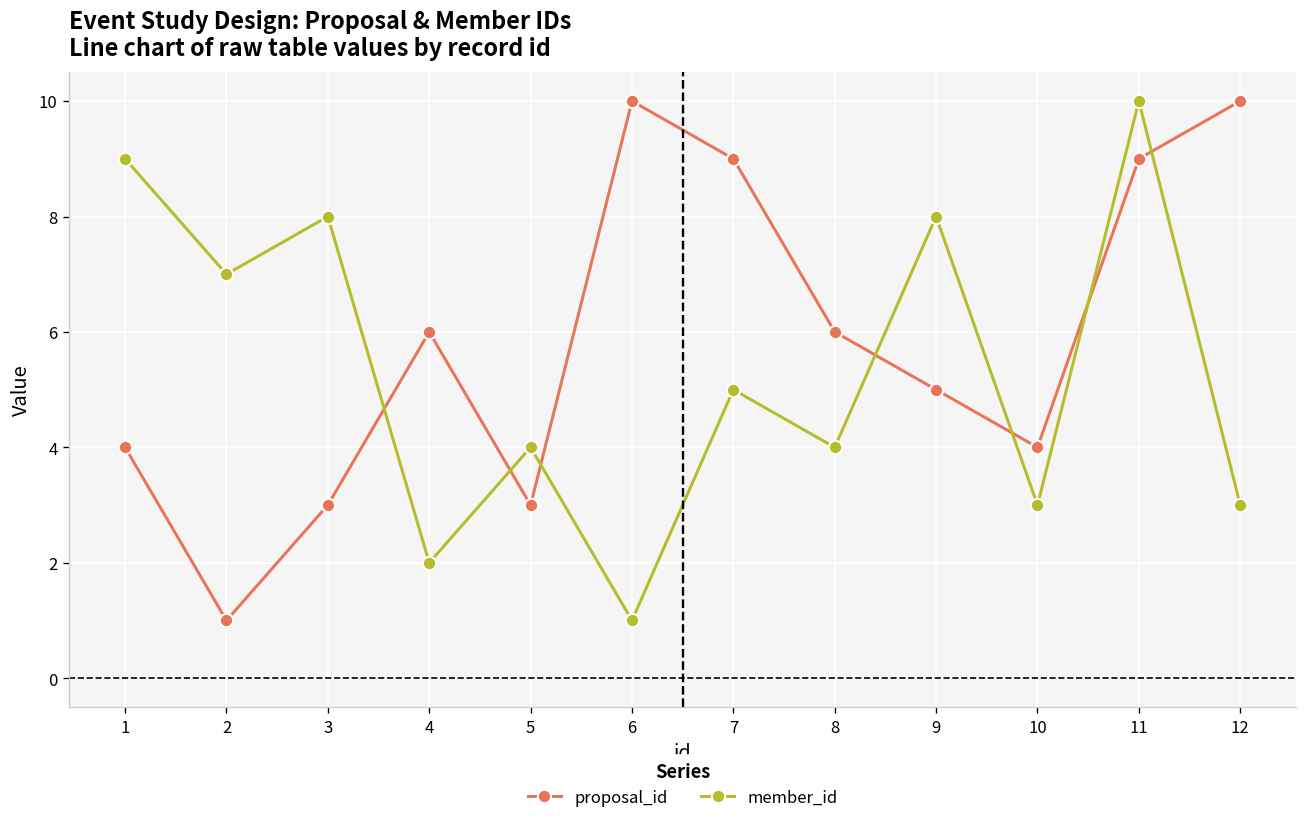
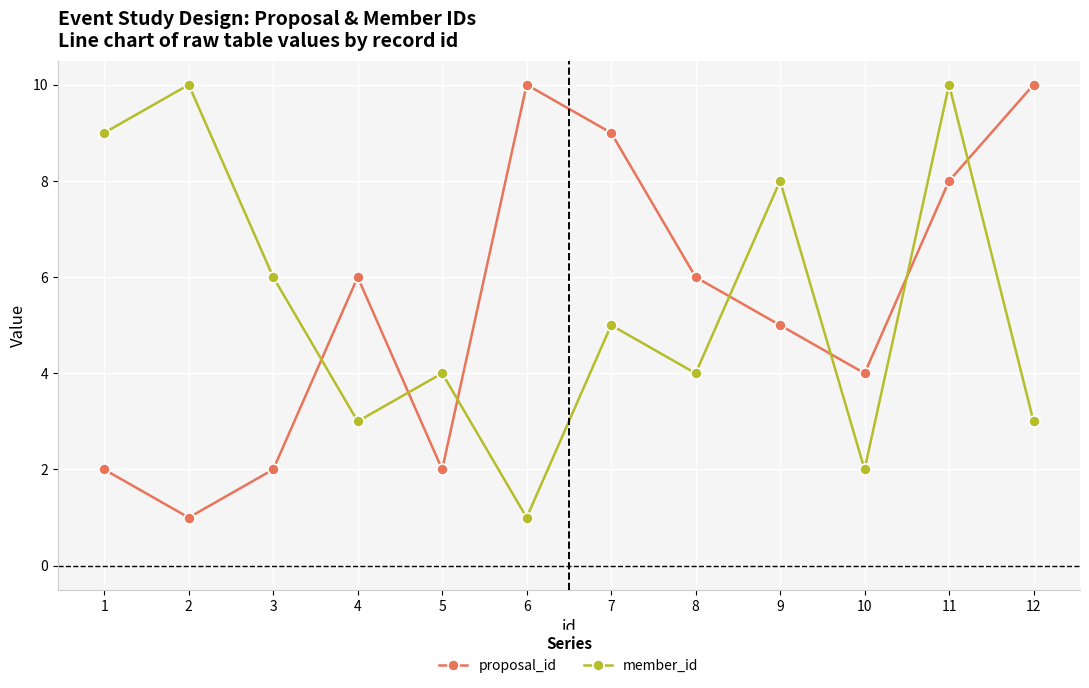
  {
    "proposal_id": {
-     "1": 4,
+     "1": 2,
      "2": 1,
-     "3": 3,
+     "3": 2,
      "4": 6,
-     "5": 3,
+     "5": 2,
      "6": 10,
      "7": 9,
      "8": 6,
      "9": 5,
      "10": 4,
-     "11": 9,
+     "11": 8,
      "12": 10
    },
    "member_id": {
      "1": 9,
-     "2": 7,
-     "3": 8,
-     "4": 2,
+     "2": 10,
+     "3": 6,
+     "4": 3,
      "5": 4,
      "6": 1,
      "7": 5,
      "8": 4,
      "9": 8,
-     "10": 3,
+     "10": 2,
      "11": 10,
      "12": 3
    }
  }
